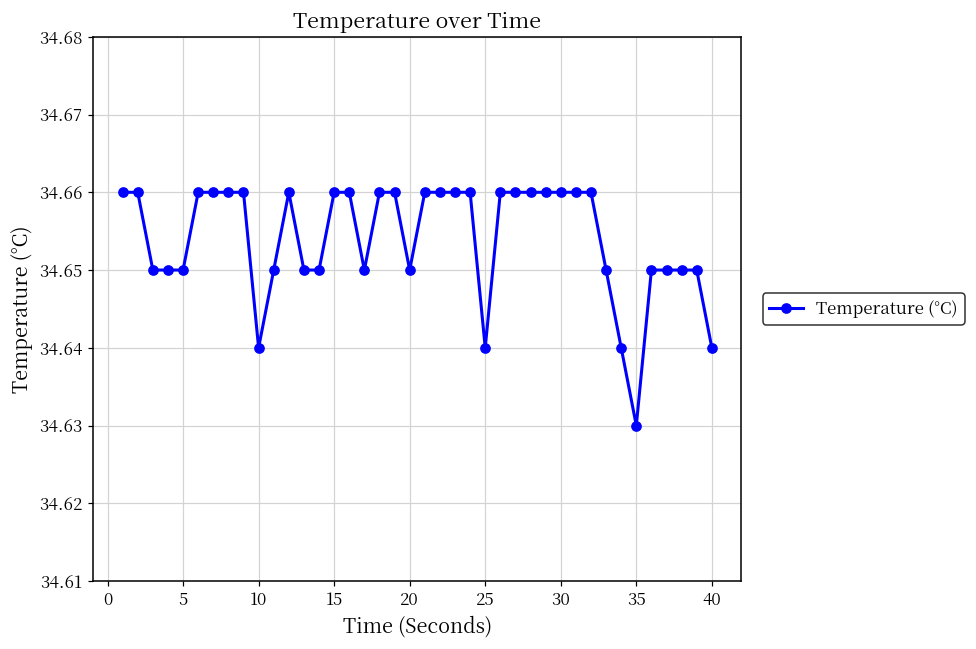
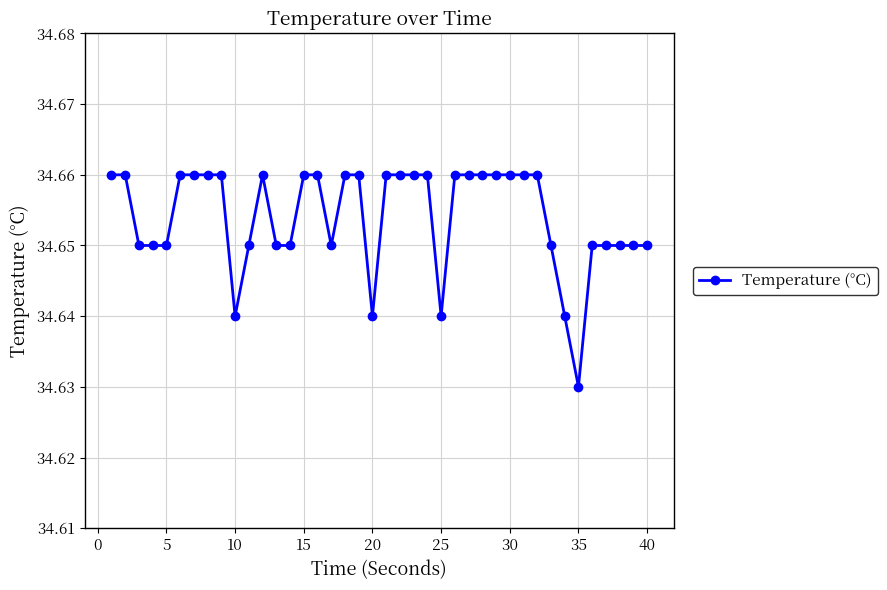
  {
    "5": 34.65,
    "10": 34.64,
    "15": 34.66,
-   "20": 34.65,
+   "20": 34.64,
    "25": 34.64,
    "30": 34.66,
    "35": 34.63,
-   "40": 34.64
+   "40": 34.65
  }
